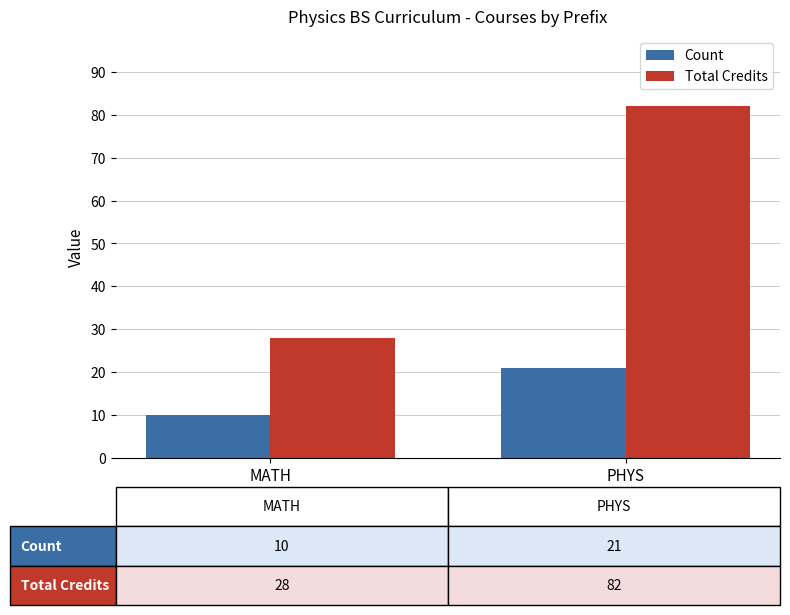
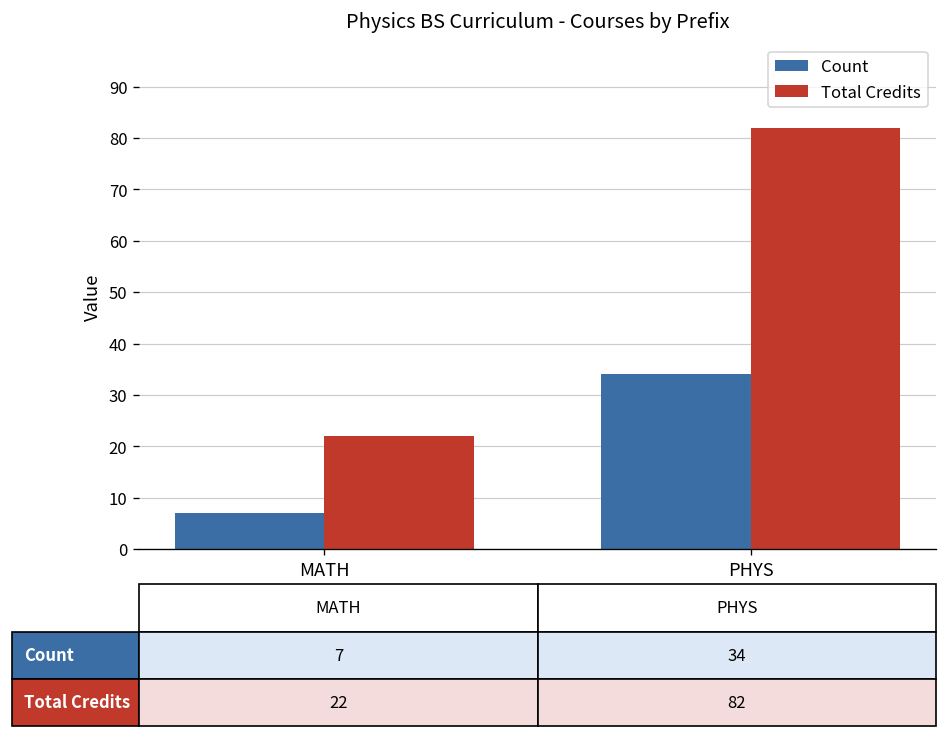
  {
    "Count": {
-     "MATH": 10,
-     "PHYS": 21
+     "MATH": 7,
+     "PHYS": 34
    },
    "Total Credits": {
-     "MATH": 28
+     "MATH": 22
    }
  }
